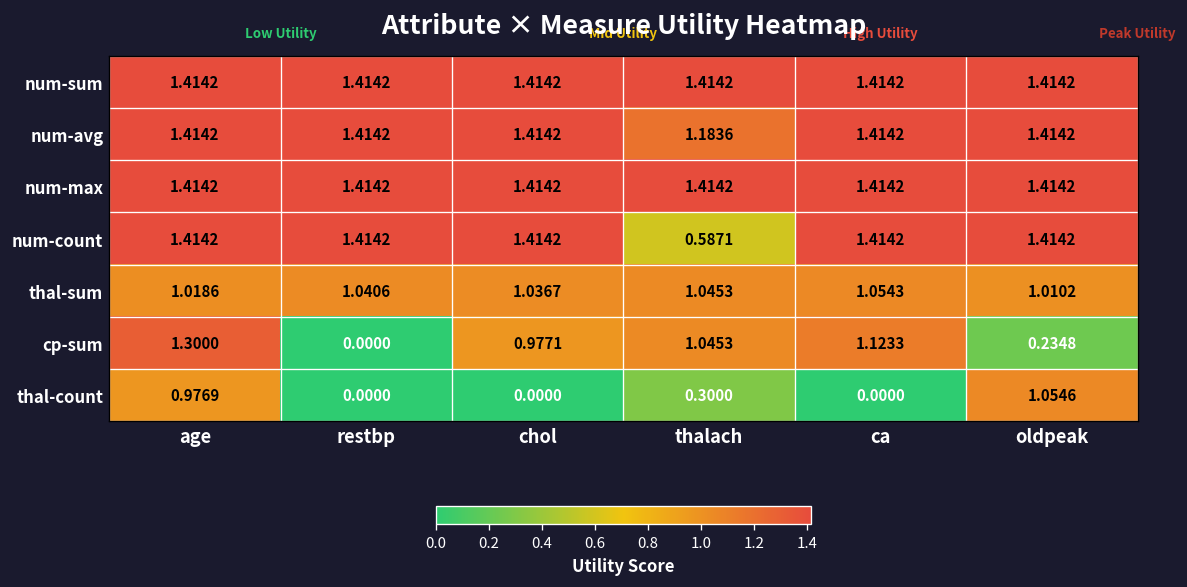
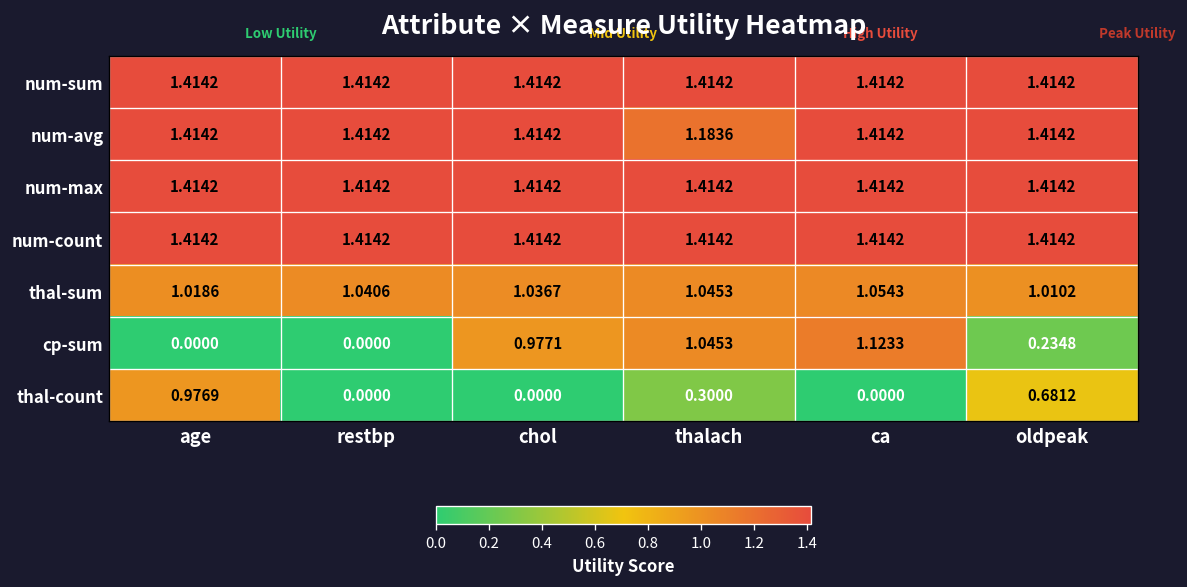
  {
    "num-sum": {
      "age": 1.4142,
      "restbp": 1.4142,
      "chol": 1.4142,
      "thalach": 1.4142,
      "ca": 1.4142,
      "oldpeak": 1.4142
    },
    "num-avg": {
      "age": 1.4142,
      "restbp": 1.4142,
      "chol": 1.4142,
      "thalach": 1.1836,
      "ca": 1.4142,
      "oldpeak": 1.4142
    },
    "num-max": {
      "age": 1.4142,
      "restbp": 1.4142,
      "chol": 1.4142,
      "thalach": 1.4142,
      "ca": 1.4142,
      "oldpeak": 1.4142
    },
    "num-count": {
      "age": 1.4142,
      "restbp": 1.4142,
      "chol": 1.4142,
-     "thalach": 0.5871,
+     "thalach": 1.4142,
      "ca": 1.4142,
      "oldpeak": 1.4142
    },
    "thal-sum": {
      "age": 1.0186,
      "restbp": 1.0406,
      "chol": 1.0367,
      "thalach": 1.0453,
      "ca": 1.0543,
      "oldpeak": 1.0102
    },
    "cp-sum": {
-     "age": 1.3000,
+     "age": 0.0000,
      "restbp": 0.0000,
      "chol": 0.9771,
      "thalach": 1.0453,
      "ca": 1.1233,
      "oldpeak": 0.2348
    },
    "thal-count": {
      "age": 0.9769,
      "restbp": 0.0000,
      "chol": 0.0000,
      "thalach": 0.3000,
      "ca": 0.0000,
-     "oldpeak": 1.0546
+     "oldpeak": 0.6812
    }
  }
